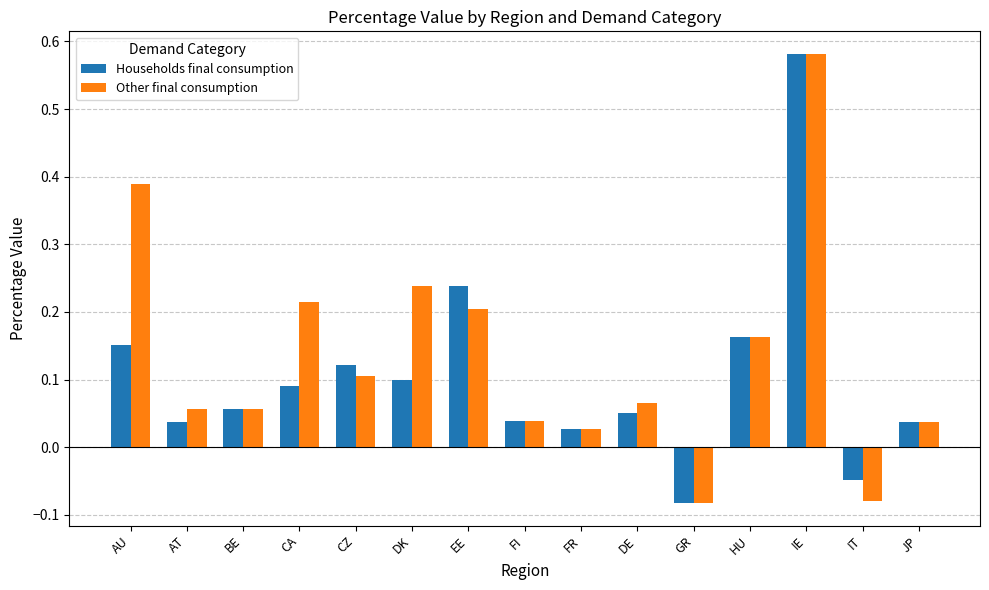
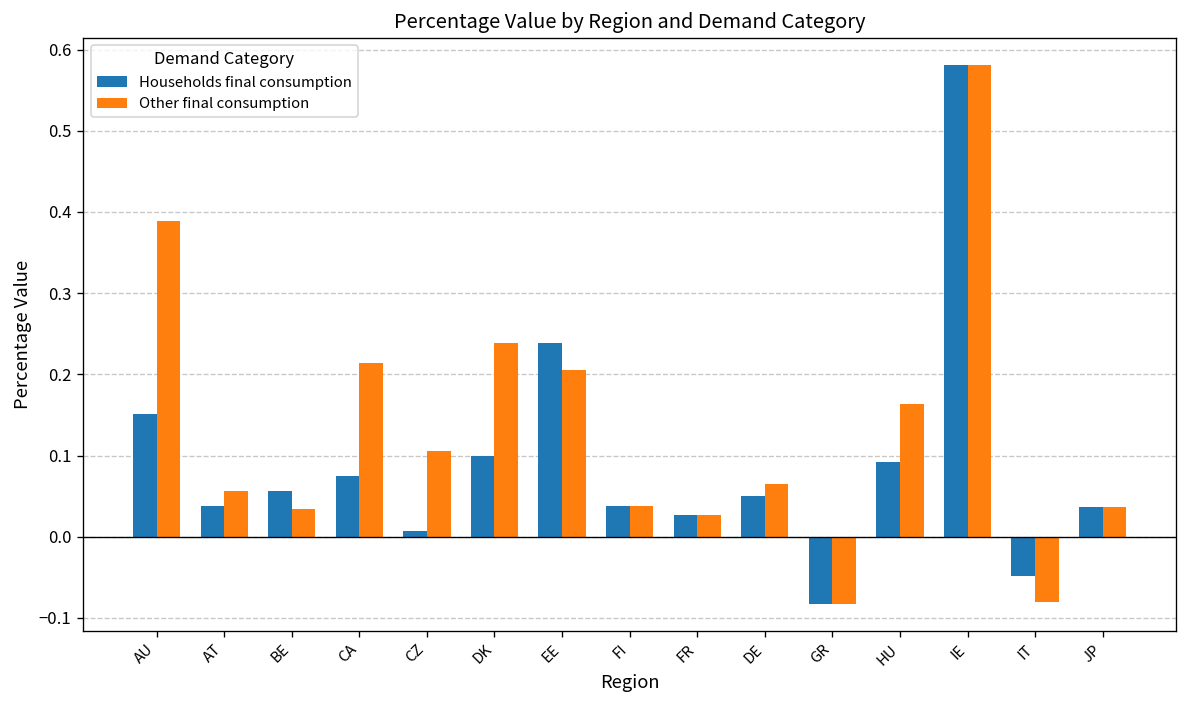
  {
    "Households final consumption": {
      "AU": 0.15,
      "AT": 0.04,
      "BE": 0.06,
-     "CA": 0.09,
-     "CZ": 0.12,
+     "CA": 0.08,
+     "CZ": 0.01,
      "DK": 0.10,
      "EE": 0.24,
      "FI": 0.04,
      "FR": 0.03,
      "DE": 0.05,
      "GR": -0.08,
-     "HU": 0.16,
+     "HU": 0.09,
      "IE": 0.58,
      "IT": -0.05,
      "JP": 0.04
    },
    "Other final consumption": {
      "AU": 0.39,
      "AT": 0.06,
-     "BE": 0.06,
+     "BE": 0.03,
      "CA": 0.21,
      "CZ": 0.11,
      "DK": 0.24,
      "EE": 0.21,
      "FI": 0.04,
      "FR": 0.03,
      "DE": 0.06,
      "GR": -0.08,
      "HU": 0.16,
      "IE": 0.58,
      "IT": -0.08,
      "JP": 0.04
    }
  }
